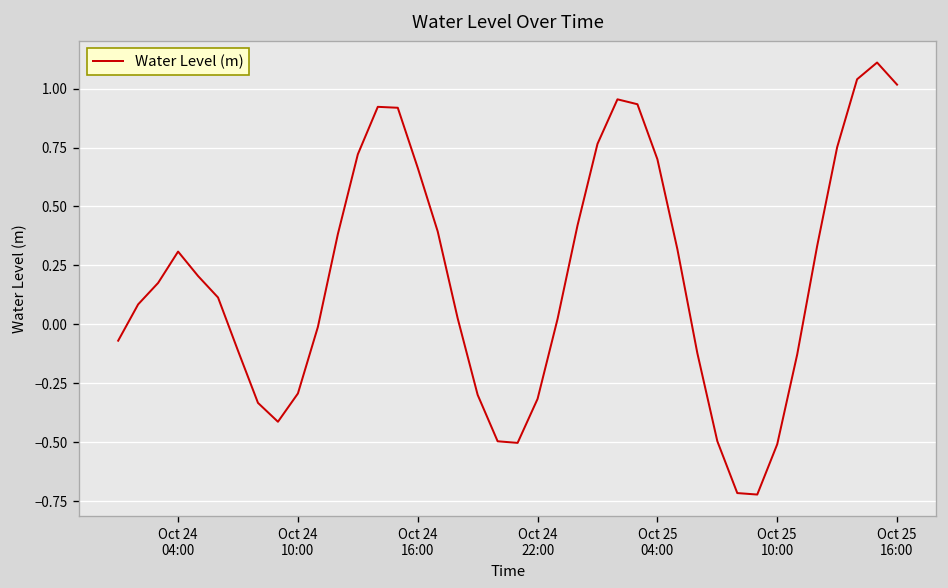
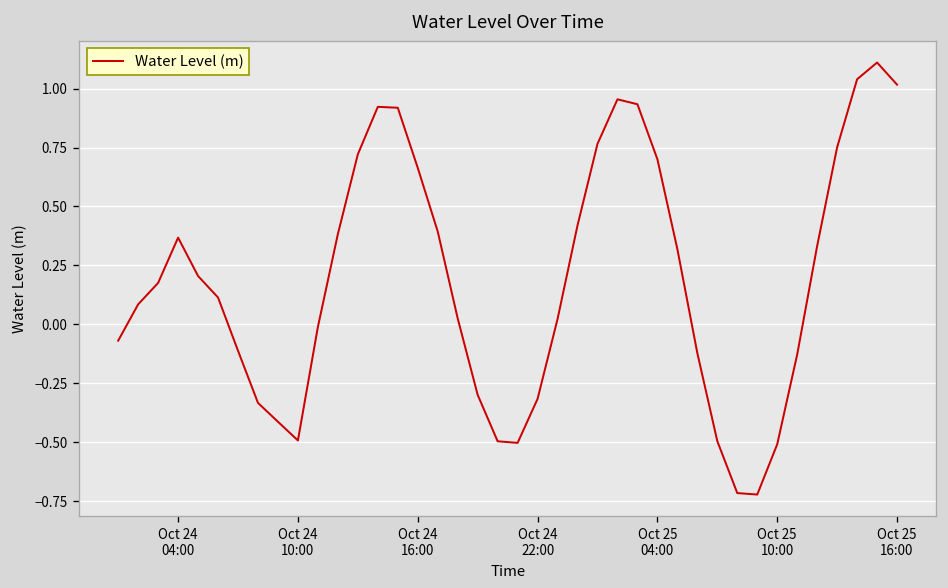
  {
-   "Oct 24 04:00": 0.31,
-   "Oct 24 10:00": -0.29,
+   "Oct 24 04:00": 0.37,
+   "Oct 24 10:00": -0.49,
    "Oct 24 16:00": 0.66,
    "Oct 24 22:00": -0.32,
    "Oct 25 04:00": 0.70,
    "Oct 25 10:00": -0.51,
    "Oct 25 16:00": 1.02
  }
